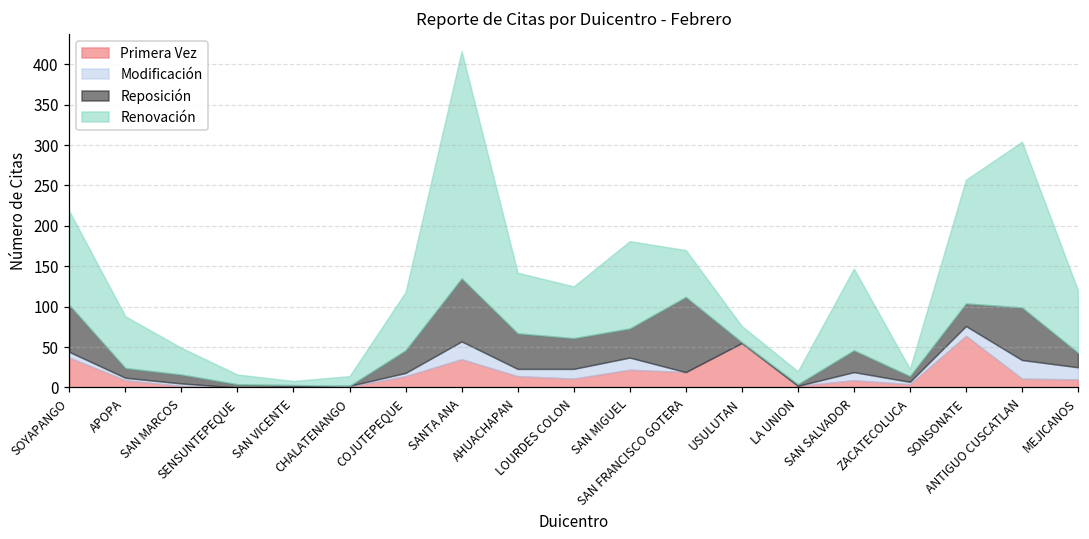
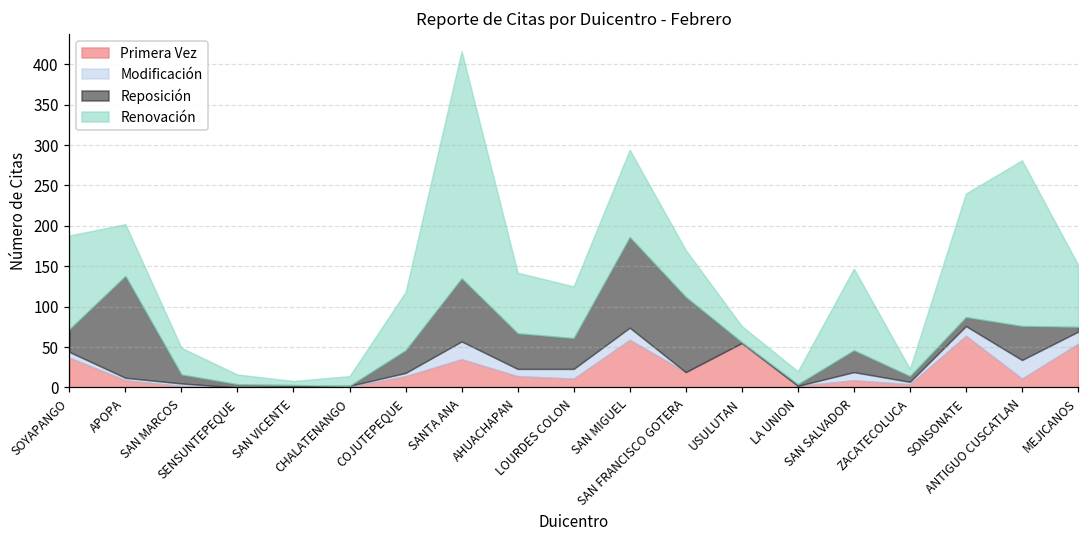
  {
    "Primera Vez": {
      "SOYAPANGO": 40,
      "COJUTEPEQUE": 10,
      "SANTA ANA": 40,
      "AHUACHAPAN": 10,
      "LOURDES COLON": 10,
-     "SAN MIGUEL": 20,
+     "SAN MIGUEL": 60,
      "SAN SALVADOR": 10,
      "SONSONATE": 60,
      "ANTIGUO CUSCATLAN": 10,
-     "MEJICANOS": 10
+     "MEJICANOS": 50
    },
    "Reposición": {
-     "SOYAPANGO": 60,
-     "APOPA": 10,
+     "SOYAPANGO": 30,
+     "APOPA": 130,
      "SAN MARCOS": 10,
      "SENSUNTEPEQUE": 0,
      "COJUTEPEQUE": 30,
      "SANTA ANA": 80,
      "AHUACHAPAN": 40,
      "LOURDES COLON": 40,
-     "SAN MIGUEL": 40,
+     "SAN MIGUEL": 110,
      "SAN FRANCISCO GOTERA": 90,
      "SAN SALVADOR": 30,
      "ZACATECOLUCA": 10,
-     "SONSONATE": 30,
-     "ANTIGUO CUSCATLAN": 70,
-     "MEJICANOS": 20
+     "SONSONATE": 10,
+     "ANTIGUO CUSCATLAN": 40,
+     "MEJICANOS": 10
    }
  }
